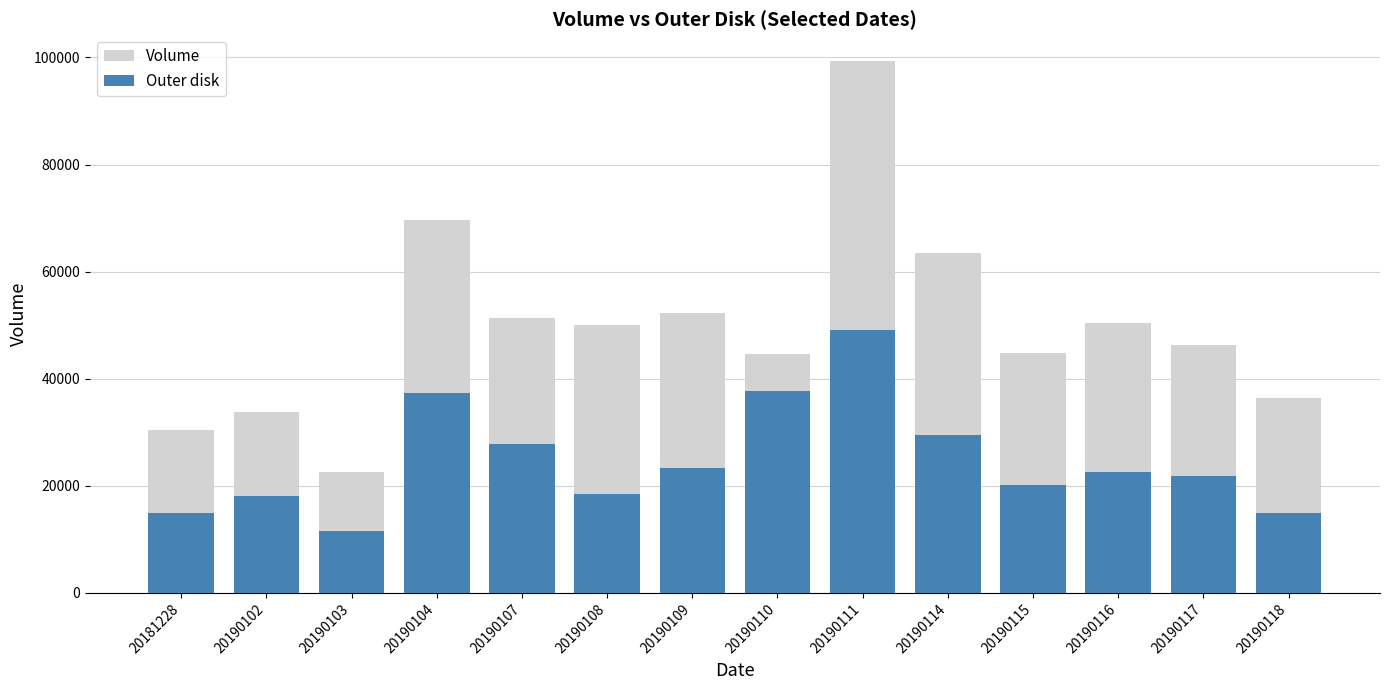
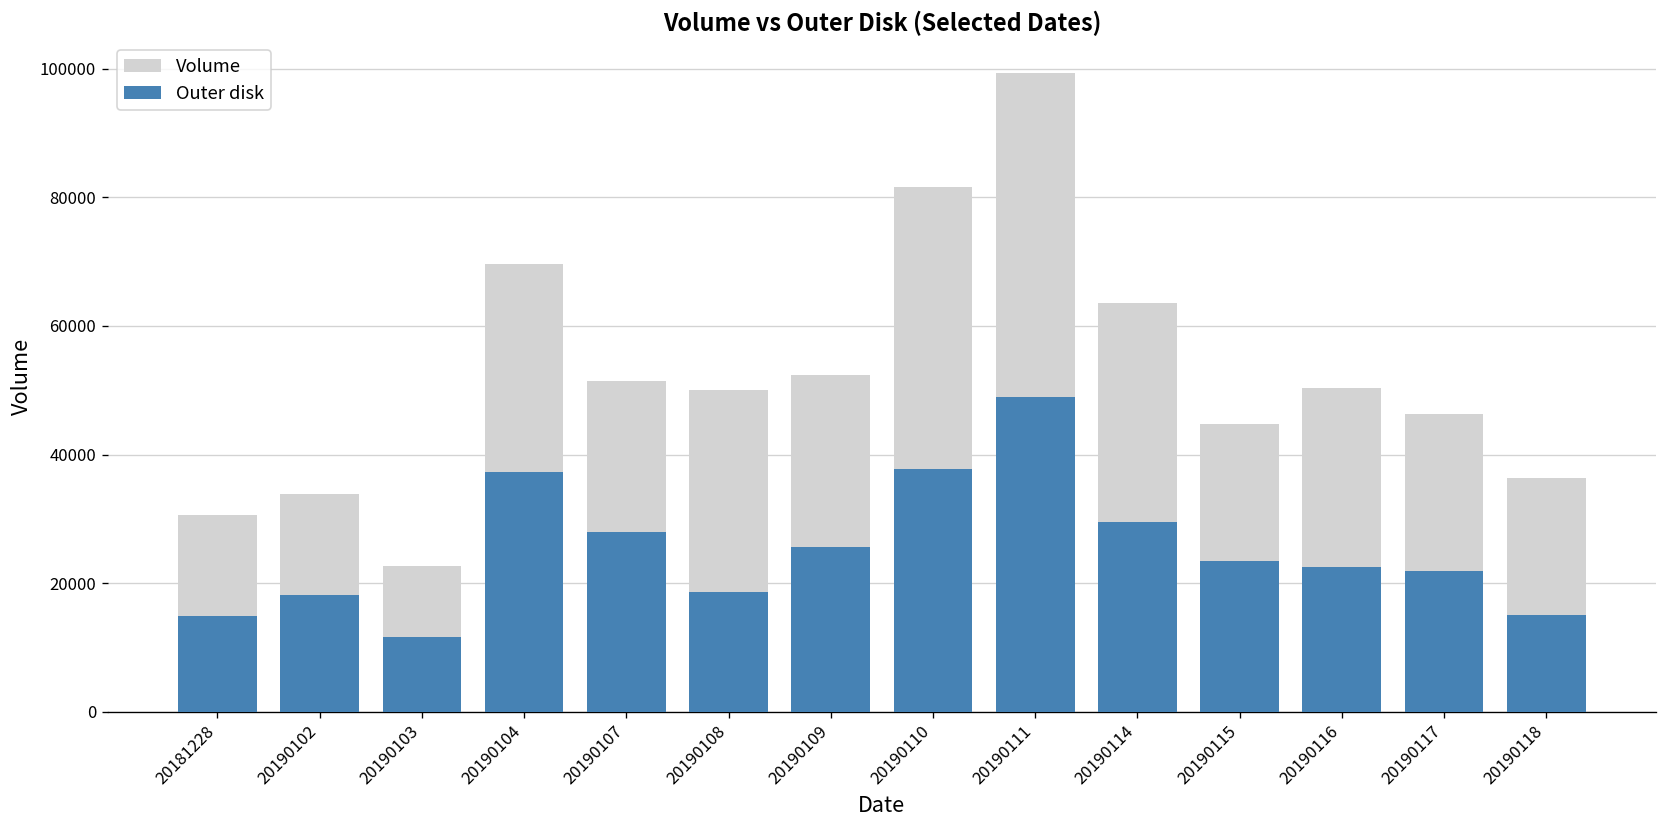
  {
    "Volume": {
      "20181228": 31000,
      "20190102": 34000,
      "20190103": 23000,
      "20190104": 70000,
      "20190107": 51000,
      "20190108": 50000,
      "20190109": 52000,
-     "20190110": 45000,
+     "20190110": 82000,
      "20190111": 99000,
      "20190114": 64000,
      "20190115": 45000,
      "20190116": 50000,
      "20190117": 46000,
      "20190118": 36000
    },
    "Outer disk": {
-     "20190109": 23000,
-     "20190115": 20000
+     "20190109": 26000,
+     "20190115": 23000
    }
  }
